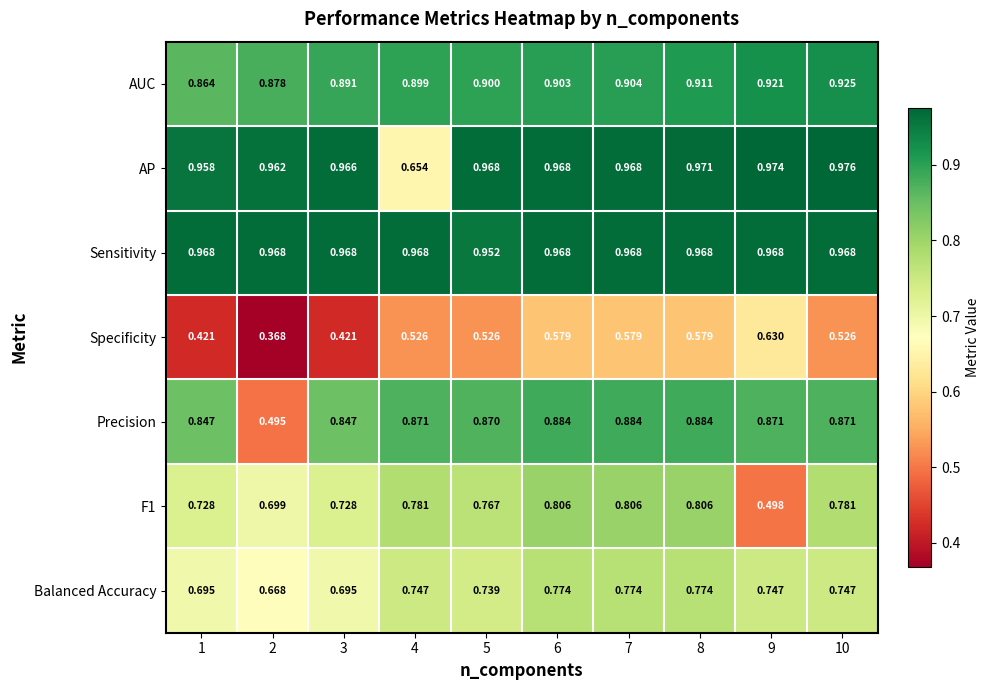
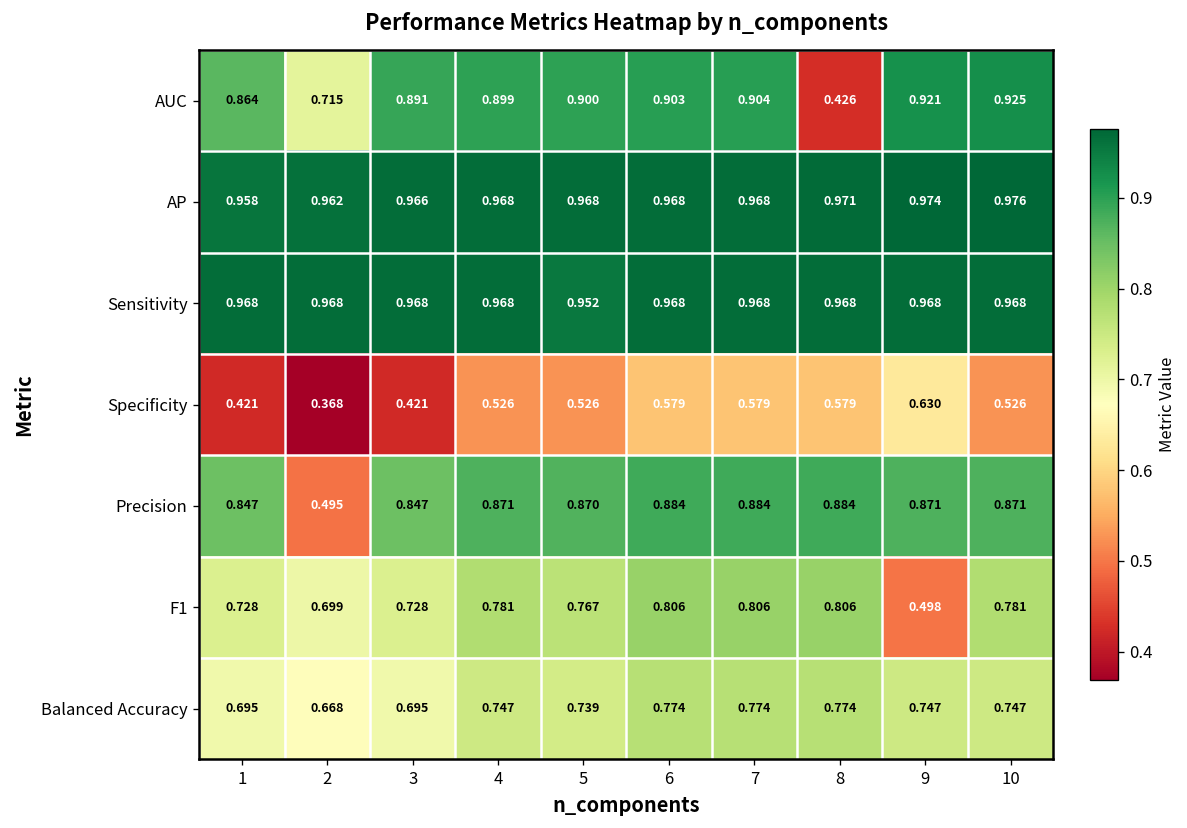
  {
    "AUC": {
      "1": 0.864,
-     "2": 0.878,
+     "2": 0.715,
      "3": 0.891,
      "4": 0.899,
      "5": 0.900,
      "6": 0.903,
      "7": 0.904,
-     "8": 0.911,
+     "8": 0.426,
      "9": 0.921,
      "10": 0.925
    },
    "AP": {
      "1": 0.958,
      "2": 0.962,
      "3": 0.966,
-     "4": 0.654,
+     "4": 0.968,
      "5": 0.968,
      "6": 0.968,
      "7": 0.968,
      "8": 0.971,
      "9": 0.974,
      "10": 0.976
    },
    "Sensitivity": {
      "1": 0.968,
      "2": 0.968,
      "3": 0.968,
      "4": 0.968,
      "5": 0.952,
      "6": 0.968,
      "7": 0.968,
      "8": 0.968,
      "9": 0.968,
      "10": 0.968
    },
    "Specificity": {
      "1": 0.421,
      "2": 0.368,
      "3": 0.421,
      "4": 0.526,
      "5": 0.526,
      "6": 0.579,
      "7": 0.579,
      "8": 0.579,
      "9": 0.630,
      "10": 0.526
    },
    "Precision": {
      "1": 0.847,
      "2": 0.495,
      "3": 0.847,
      "4": 0.871,
      "5": 0.870,
      "6": 0.884,
      "7": 0.884,
      "8": 0.884,
      "9": 0.871,
      "10": 0.871
    },
    "F1": {
      "1": 0.728,
      "2": 0.699,
      "3": 0.728,
      "4": 0.781,
      "5": 0.767,
      "6": 0.806,
      "7": 0.806,
      "8": 0.806,
      "9": 0.498,
      "10": 0.781
    },
    "Balanced Accuracy": {
      "1": 0.695,
      "2": 0.668,
      "3": 0.695,
      "4": 0.747,
      "5": 0.739,
      "6": 0.774,
      "7": 0.774,
      "8": 0.774,
      "9": 0.747,
      "10": 0.747
    }
  }
